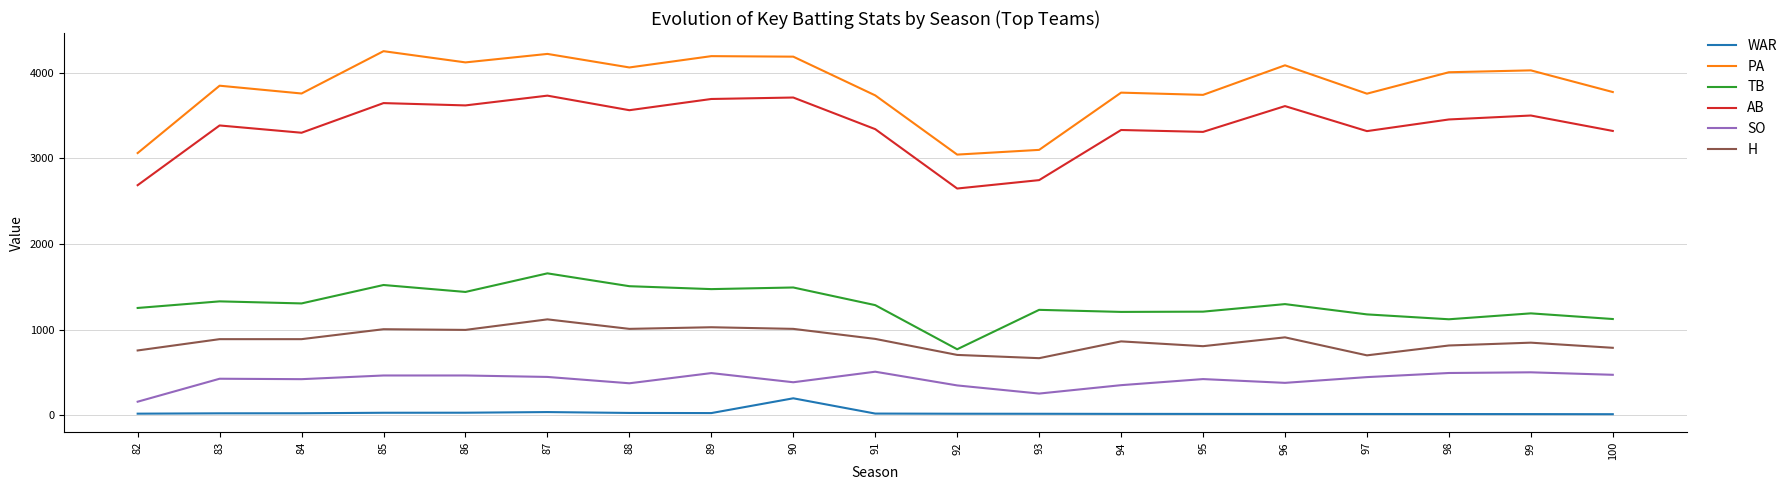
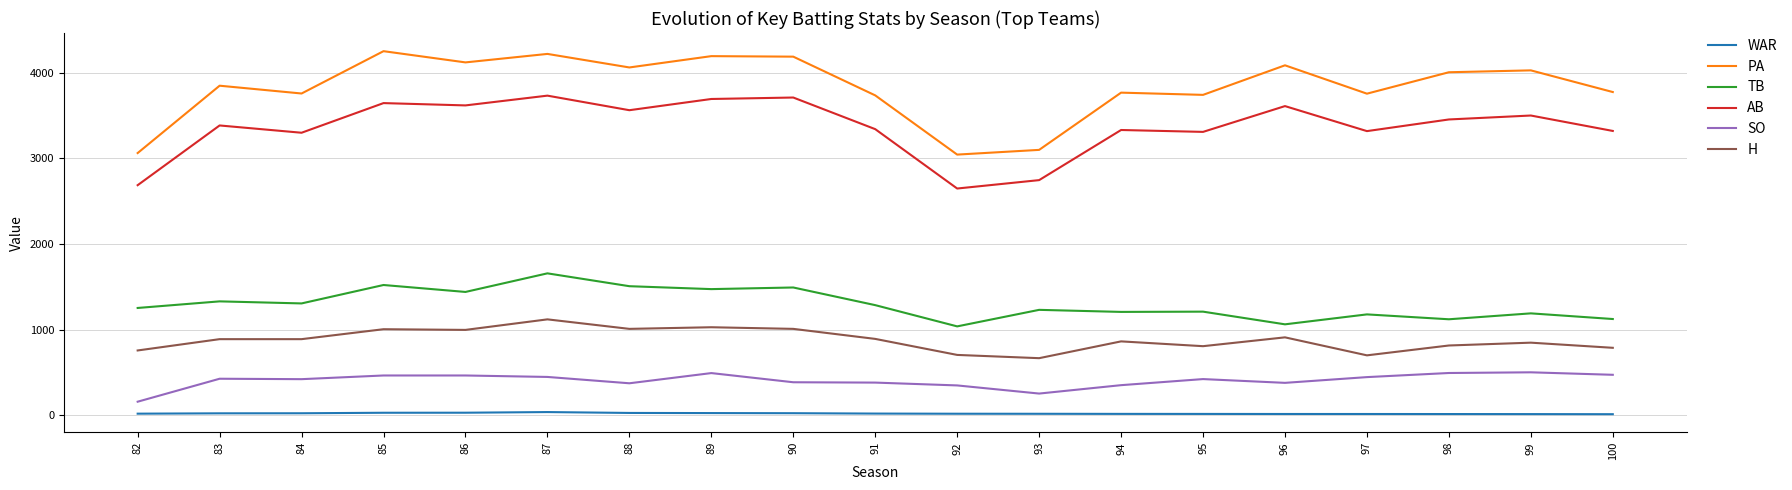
  {
    "WAR": {
      "82": 0,
      "83": 0,
      "84": 0,
      "85": 0,
      "86": 0,
      "87": 0,
      "88": 0,
      "89": 0,
-     "90": 200,
+     "90": 0,
      "91": 0,
      "92": 0,
      "93": 0,
      "94": 0,
      "95": 0,
      "96": 0,
      "97": 0,
      "98": 0,
      "99": 0,
      "100": 0
    },
    "PA": {
      "82": 3100,
      "83": 3800,
      "84": 3800,
      "85": 4300,
      "86": 4100,
      "87": 4200,
      "88": 4100,
      "89": 4200,
      "90": 4200,
      "91": 3700,
      "92": 3000,
      "93": 3100,
      "94": 3800,
      "95": 3700,
      "96": 4100,
      "97": 3800,
      "98": 4000,
      "99": 4000,
      "100": 3800
    },
    "TB": {
      "82": 1300,
      "83": 1300,
      "84": 1300,
      "85": 1500,
      "86": 1400,
      "87": 1700,
      "88": 1500,
      "89": 1500,
      "90": 1500,
      "91": 1300,
-     "92": 800,
+     "92": 1000,
      "93": 1200,
      "94": 1200,
      "95": 1200,
-     "96": 1300,
+     "96": 1100,
      "97": 1200,
      "98": 1100,
      "99": 1200,
      "100": 1100
    },
    "AB": {
      "82": 2700,
      "83": 3400,
      "84": 3300,
      "85": 3600,
      "86": 3600,
      "87": 3700,
      "88": 3600,
      "89": 3700,
      "90": 3700,
      "91": 3300,
      "92": 2600,
      "93": 2700,
      "94": 3300,
      "95": 3300,
      "96": 3600,
      "97": 3300,
      "98": 3500,
      "99": 3500,
      "100": 3300
    },
    "SO": {
      "82": 200,
      "83": 400,
      "84": 400,
      "85": 500,
      "86": 500,
      "87": 400,
      "88": 400,
      "89": 500,
      "90": 400,
-     "91": 500,
+     "91": 400,
      "92": 300,
      "93": 300,
      "94": 400,
      "95": 400,
      "96": 400,
      "97": 400,
      "98": 500,
      "99": 500,
      "100": 500
    },
    "H": {
      "82": 800,
      "83": 900,
      "84": 900,
      "85": 1000,
      "86": 1000,
      "87": 1100,
      "88": 1000,
      "89": 1000,
      "90": 1000,
      "91": 900,
      "92": 700,
      "93": 700,
      "94": 900,
      "95": 800,
      "96": 900,
      "97": 700,
      "98": 800,
      "99": 800,
      "100": 800
    }
  }
